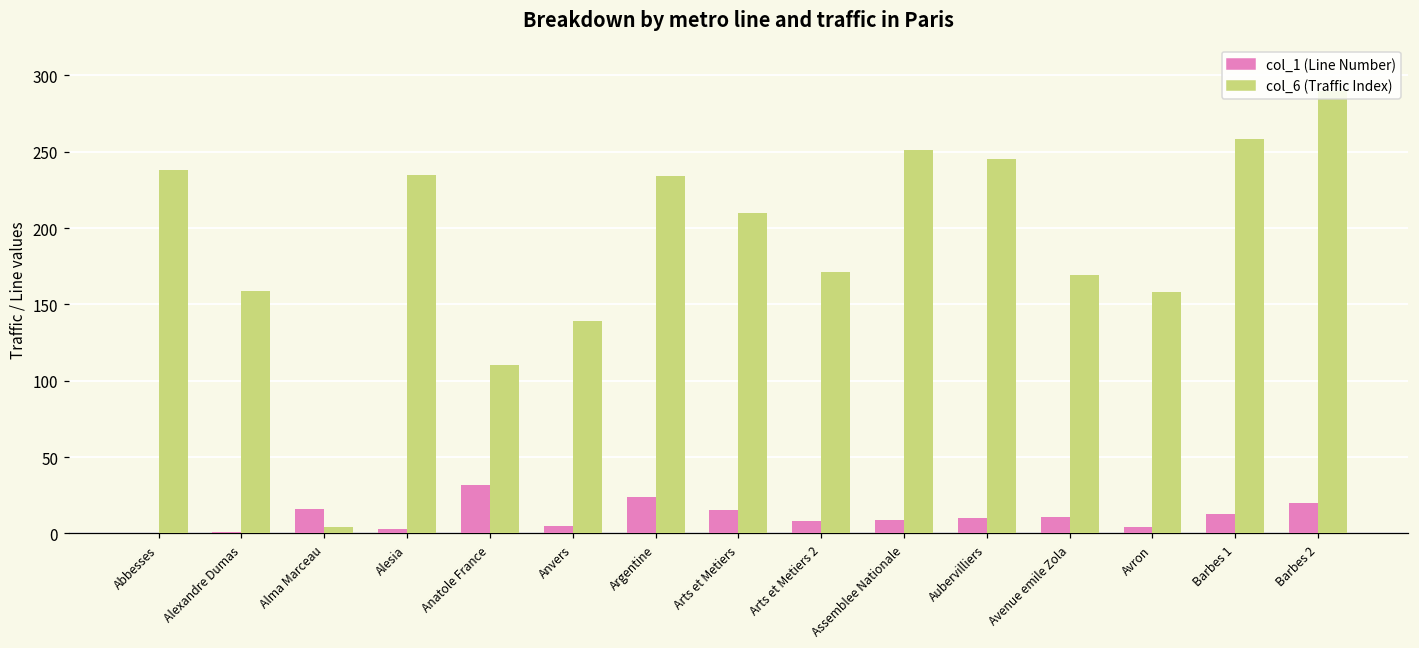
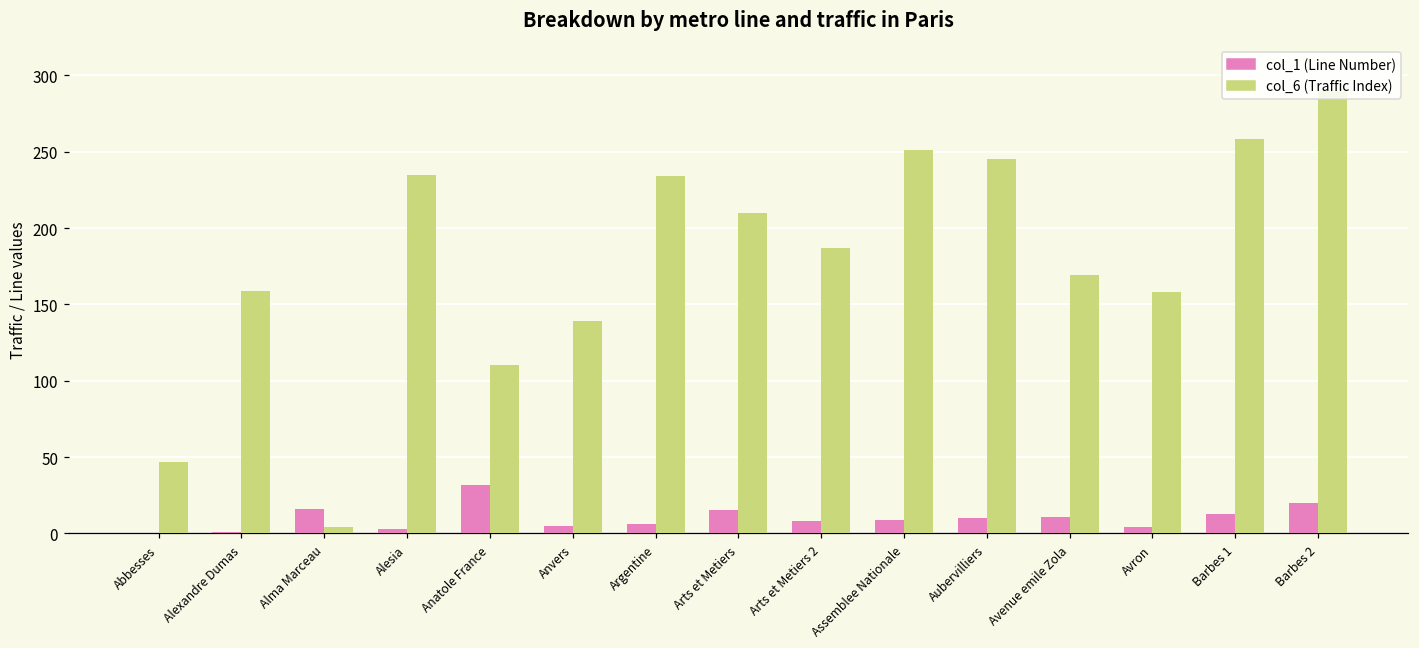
  {
    "col_1 (Line Number)": {
      "Abbesses": 0,
      "Alma Marceau": 16,
      "Alesia": 3,
      "Anatole France": 32,
      "Anvers": 5,
-     "Argentine": 24,
+     "Argentine": 6,
      "Arts et Metiers": 15,
      "Arts et Metiers 2": 8,
      "Assemblee Nationale": 9,
      "Aubervilliers": 10,
      "Avenue emile Zola": 11,
      "Avron": 4,
      "Barbes 1": 13,
      "Barbes 2": 20
    },
    "col_6 (Traffic Index)": {
-     "Abbesses": 238,
+     "Abbesses": 47,
      "Alexandre Dumas": 159,
      "Alma Marceau": 4,
      "Alesia": 235,
      "Anatole France": 110,
      "Anvers": 139,
      "Argentine": 234,
      "Arts et Metiers": 210,
-     "Arts et Metiers 2": 171,
+     "Arts et Metiers 2": 187,
      "Assemblee Nationale": 251,
      "Aubervilliers": 245,
      "Avenue emile Zola": 169,
      "Avron": 158,
      "Barbes 1": 258
    }
  }
